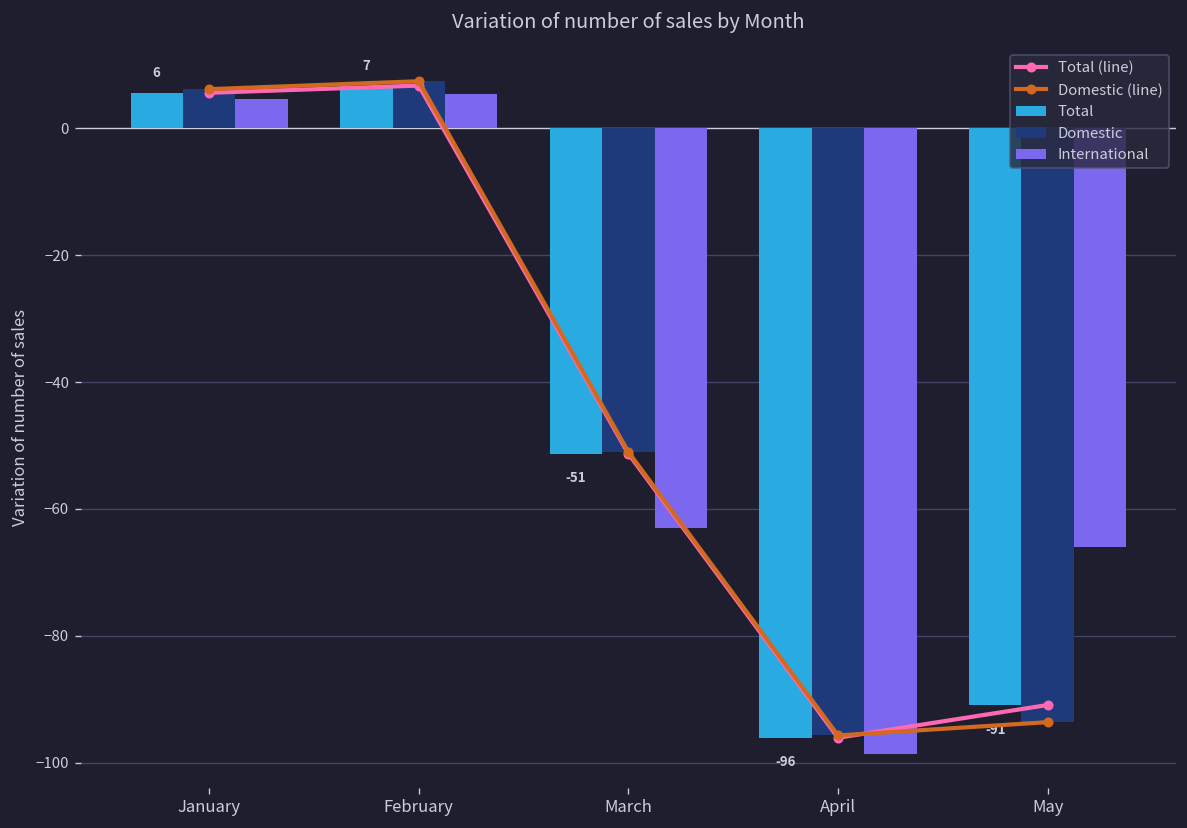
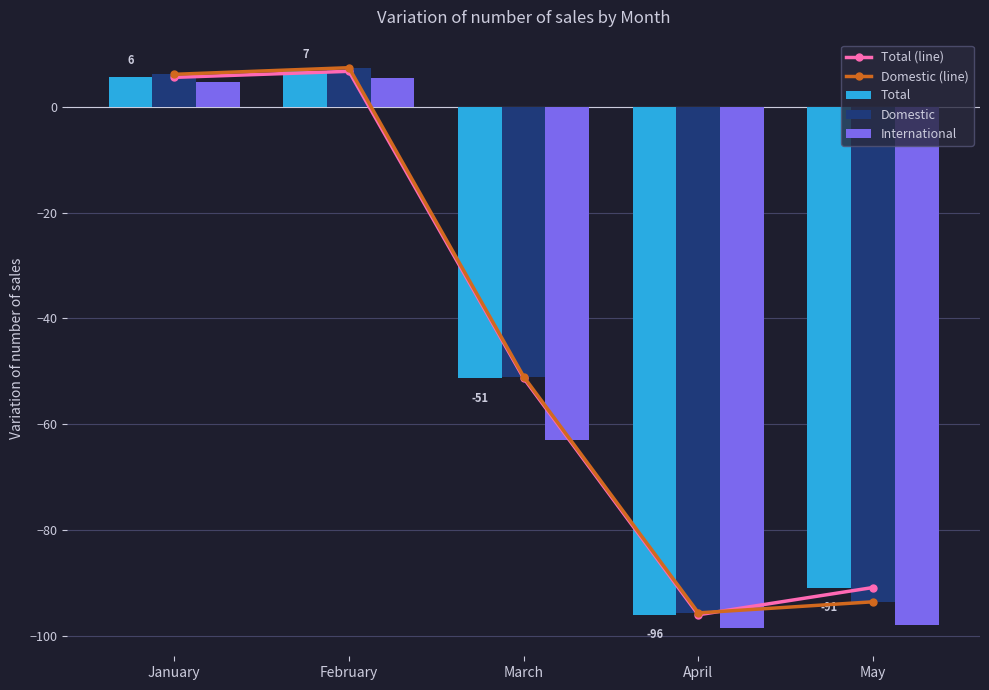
  {
    "Total": {
      "January": 6,
      "February": 7,
      "March": -51,
      "April": -96,
      "May": -91
    },
    "Total (line)": {
      "January": 6,
      "February": 7,
      "May": -91
    },
    "Domestic": {
      "January": 6,
      "February": 7,
      "March": -51,
      "April": -96,
      "May": -94
    },
    "International": {
      "January": 5,
      "February": 5,
      "March": -63,
      "April": -99,
-     "May": -66
+     "May": -98
    }
  }
